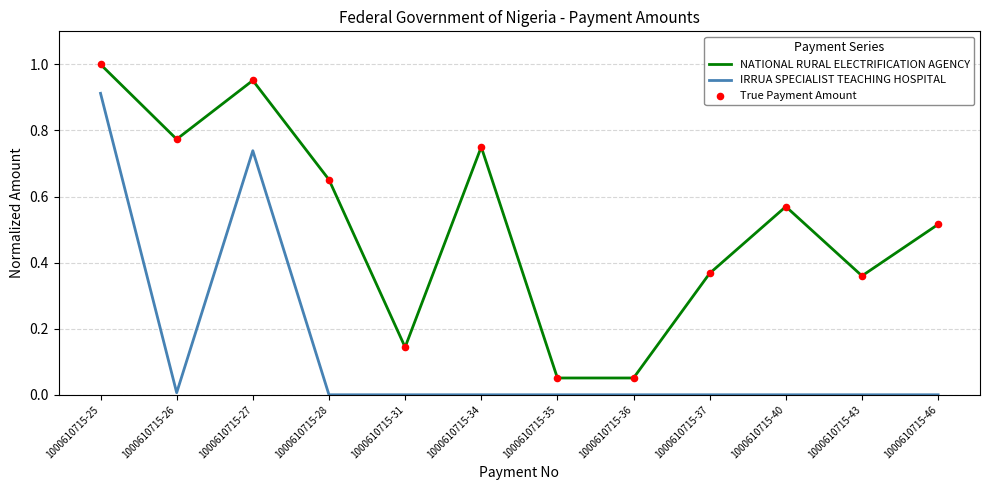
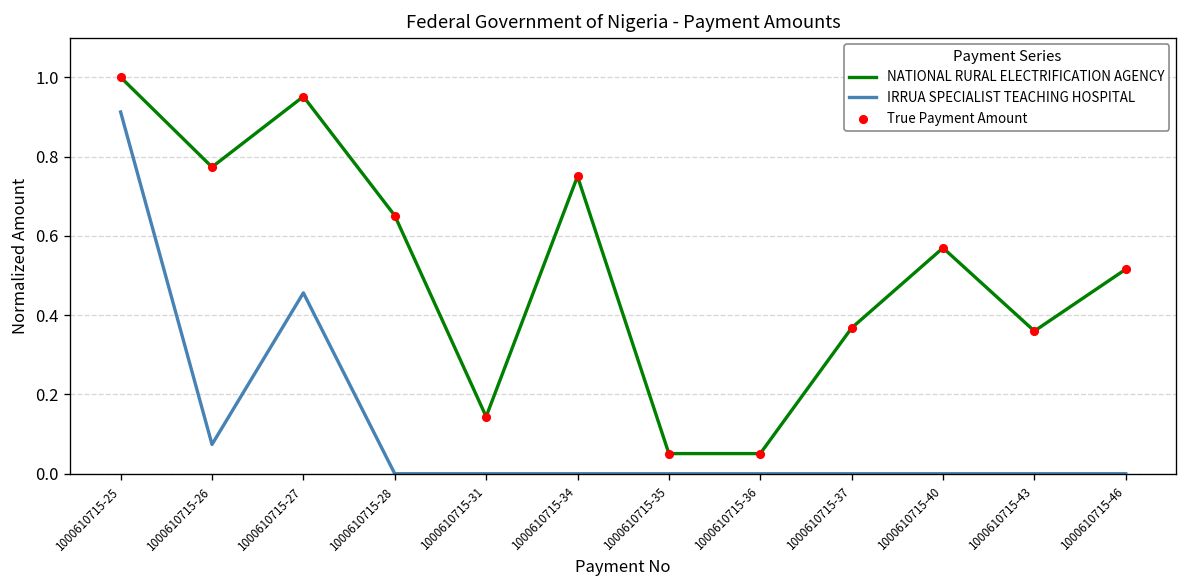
  {
    "True Payment Amount": {
      "1000610715-25": 1.00,
      "1000610715-26": 0.77,
      "1000610715-27": 0.95,
      "1000610715-28": 0.65,
      "1000610715-31": 0.14,
      "1000610715-34": 0.75,
      "1000610715-35": 0.05,
      "1000610715-36": 0.05,
      "1000610715-37": 0.37,
      "1000610715-40": 0.57,
      "1000610715-43": 0.36,
      "1000610715-46": 0.52
    },
    "IRRUA SPECIALIST TEACHING HOSPITAL": {
      "1000610715-25": 0.91,
-     "1000610715-26": 0.01,
-     "1000610715-27": 0.74,
+     "1000610715-26": 0.07,
+     "1000610715-27": 0.46,
      "1000610715-28": 0.00,
      "1000610715-31": 0.00,
      "1000610715-34": 0.00,
      "1000610715-35": 0.00,
      "1000610715-36": 0.00,
      "1000610715-37": 0.00,
      "1000610715-40": 0.00,
      "1000610715-43": 0.00,
      "1000610715-46": 0.00
    }
  }
